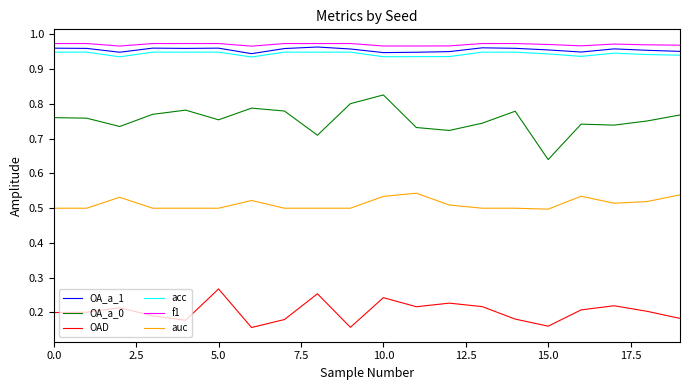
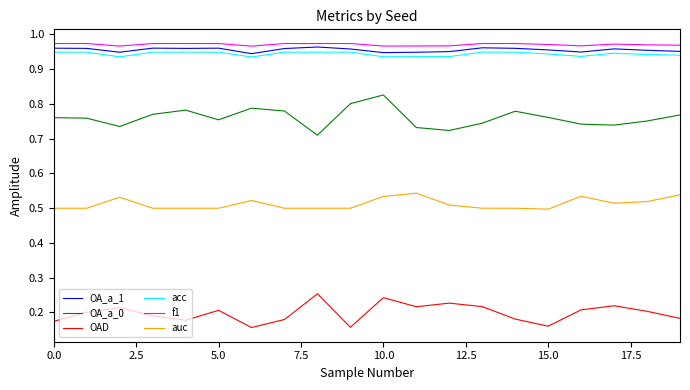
  {
    "OA_a_1": {
      "0.0": 0.96,
      "5.0": 0.96,
      "10.0": 0.95,
      "15.0": 0.96
    },
    "OA_a_0": {
      "0.0": 0.76,
      "5.0": 0.75,
      "10.0": 0.83,
-     "15.0": 0.64
+     "15.0": 0.76
    },
    "OAD": {
-     "0.0": 0.20,
-     "5.0": 0.27,
+     "0.0": 0.17,
+     "5.0": 0.21,
      "10.0": 0.24,
      "15.0": 0.16
    },
    "acc": {
      "0.0": 0.95,
      "5.0": 0.95,
      "10.0": 0.94,
      "15.0": 0.94
    },
    "f1": {
      "0.0": 0.97,
      "5.0": 0.97,
      "10.0": 0.97,
      "15.0": 0.97
    },
    "auc": {
      "0.0": 0.50,
      "5.0": 0.50,
      "10.0": 0.53,
      "15.0": 0.50
    }
  }
